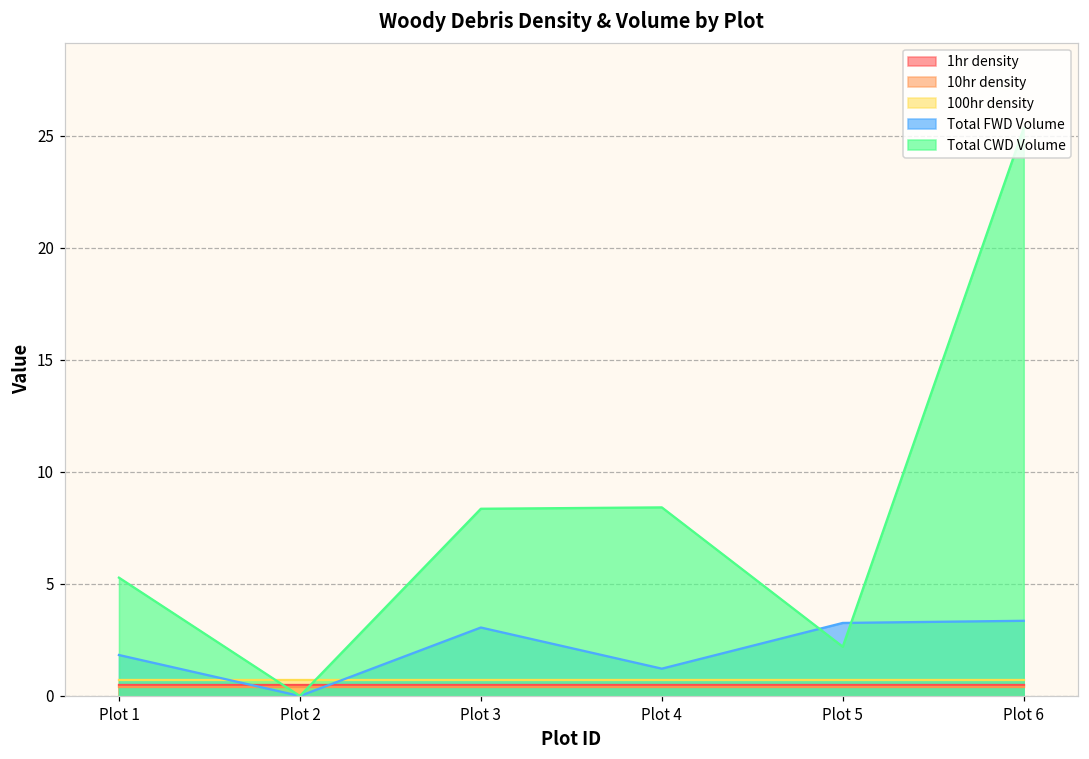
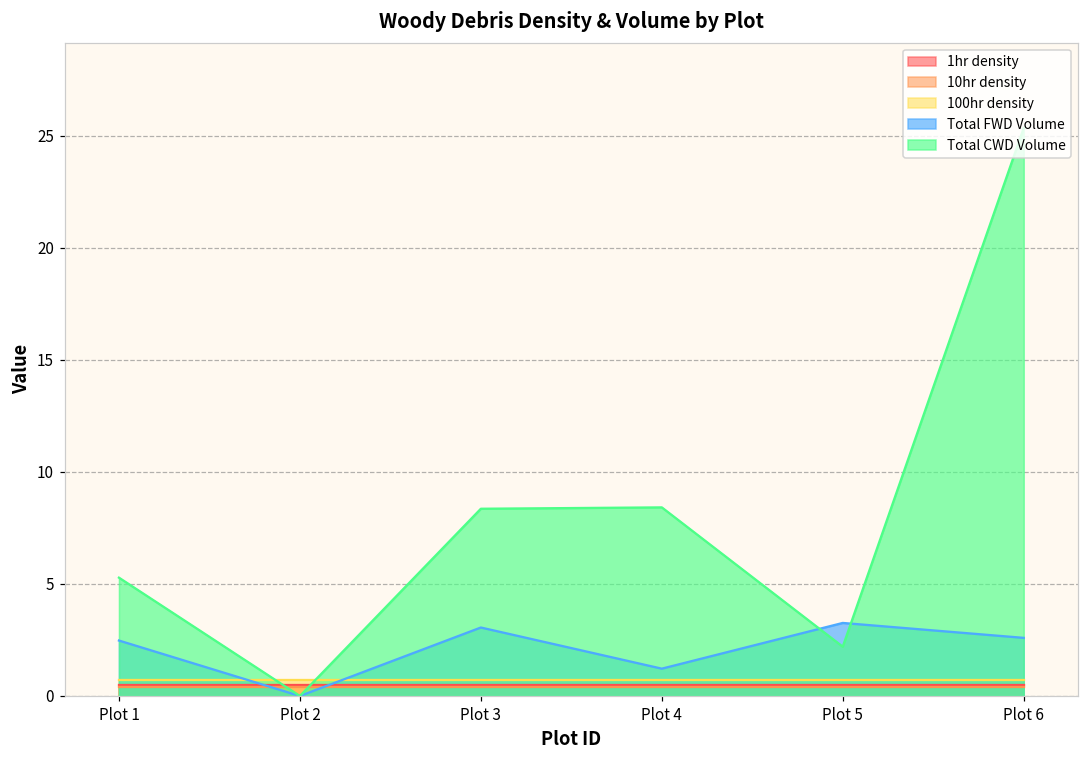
  {
    "100hr density": {
      "Plot 1": 0.7,
      "Plot 2": 0.7,
      "Plot 3": 0.7,
      "Plot 4": 0.7,
      "Plot 5": 0.7,
      "Plot 6": 0.7
    },
    "Total FWD Volume": {
-     "Plot 1": 1.8,
+     "Plot 1": 2.5,
      "Plot 3": 3.1,
      "Plot 4": 1.2,
      "Plot 5": 3.3,
-     "Plot 6": 3.4
+     "Plot 6": 2.6
    },
    "Total CWD Volume": {
      "Plot 1": 5.3,
      "Plot 3": 8.4,
      "Plot 4": 8.4,
      "Plot 5": 2.2
    }
  }
